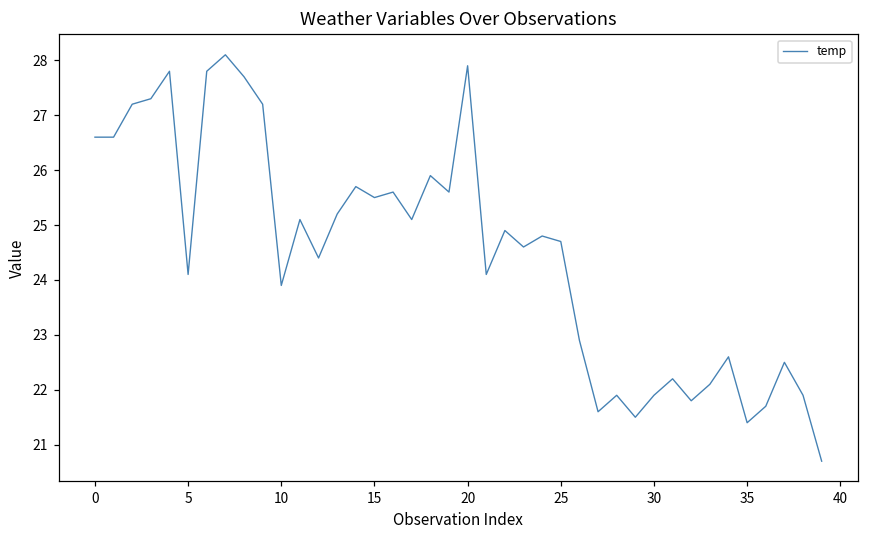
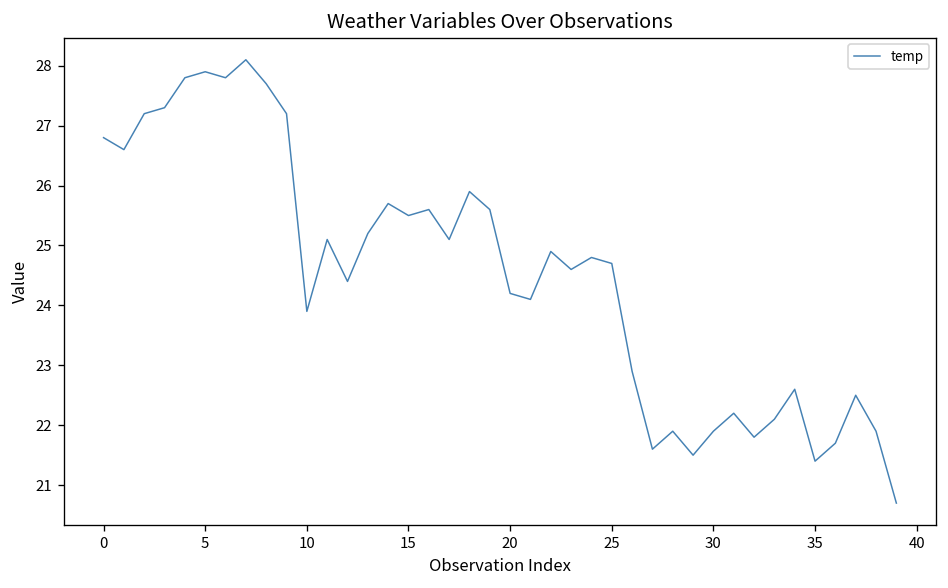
  {
-   "0": 26.6,
-   "5": 24.1,
+   "0": 26.8,
+   "5": 27.9,
    "10": 23.9,
    "15": 25.5,
-   "20": 27.9,
+   "20": 24.2,
    "25": 24.7,
    "30": 21.9,
    "35": 21.4
  }
